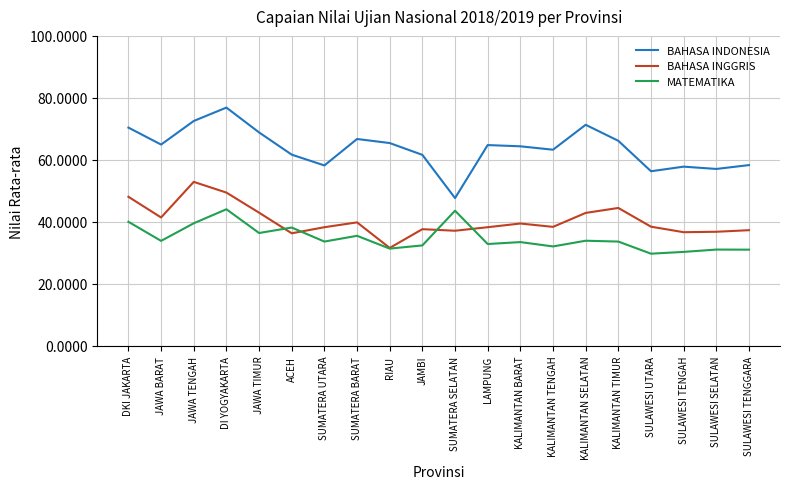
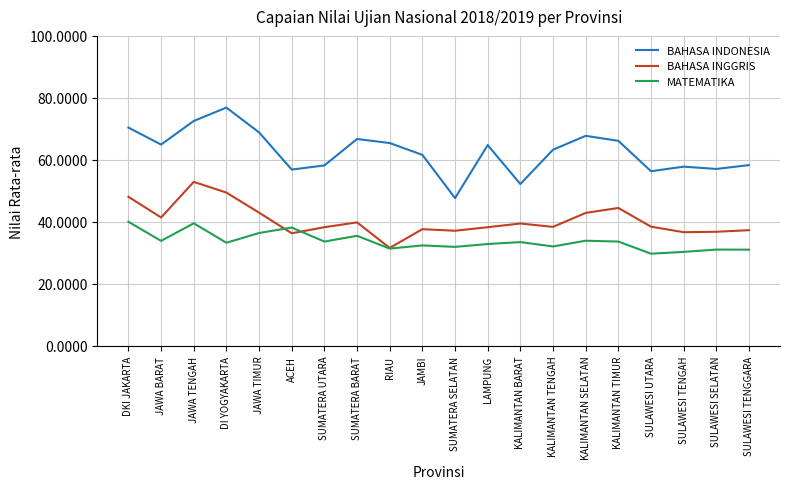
  {
    "BAHASA INDONESIA": {
      "DKI JAKARTA": 70,
      "JAWA BARAT": 65,
      "JAWA TENGAH": 73,
      "DI YOGYAKARTA": 77,
      "JAWA TIMUR": 69,
-     "ACEH": 62,
+     "ACEH": 57,
      "SUMATERA UTARA": 58,
      "SUMATERA BARAT": 67,
      "RIAU": 65,
      "JAMBI": 62,
      "SUMATERA SELATAN": 48,
      "LAMPUNG": 65,
-     "KALIMANTAN BARAT": 64,
+     "KALIMANTAN BARAT": 52,
      "KALIMANTAN TENGAH": 63,
-     "KALIMANTAN SELATAN": 71,
+     "KALIMANTAN SELATAN": 68,
      "KALIMANTAN TIMUR": 66,
      "SULAWESI UTARA": 56,
      "SULAWESI TENGAH": 58,
      "SULAWESI SELATAN": 57,
      "SULAWESI TENGGARA": 58
    },
    "BAHASA INGGRIS": {
      "DKI JAKARTA": 48,
      "JAWA BARAT": 41,
      "JAWA TENGAH": 53,
      "DI YOGYAKARTA": 49,
      "JAWA TIMUR": 43,
      "ACEH": 36,
      "SUMATERA UTARA": 38,
      "SUMATERA BARAT": 40,
      "JAMBI": 38,
      "SUMATERA SELATAN": 37,
      "LAMPUNG": 38,
      "KALIMANTAN BARAT": 39,
      "KALIMANTAN TENGAH": 38,
      "KALIMANTAN SELATAN": 43,
      "KALIMANTAN TIMUR": 45,
      "SULAWESI UTARA": 38,
      "SULAWESI TENGAH": 37,
      "SULAWESI SELATAN": 37,
      "SULAWESI TENGGARA": 37
    },
    "MATEMATIKA": {
      "DKI JAKARTA": 40,
      "JAWA BARAT": 34,
      "JAWA TENGAH": 40,
-     "DI YOGYAKARTA": 44,
+     "DI YOGYAKARTA": 33,
      "JAWA TIMUR": 36,
      "ACEH": 38,
      "SUMATERA UTARA": 34,
      "SUMATERA BARAT": 36,
      "JAMBI": 32,
-     "SUMATERA SELATAN": 44,
+     "SUMATERA SELATAN": 32,
      "LAMPUNG": 33,
      "KALIMANTAN BARAT": 34,
      "KALIMANTAN TENGAH": 32,
      "KALIMANTAN SELATAN": 34,
      "KALIMANTAN TIMUR": 34,
      "SULAWESI UTARA": 30,
      "SULAWESI TENGAH": 30,
      "SULAWESI SELATAN": 31,
      "SULAWESI TENGGARA": 31
    }
  }
